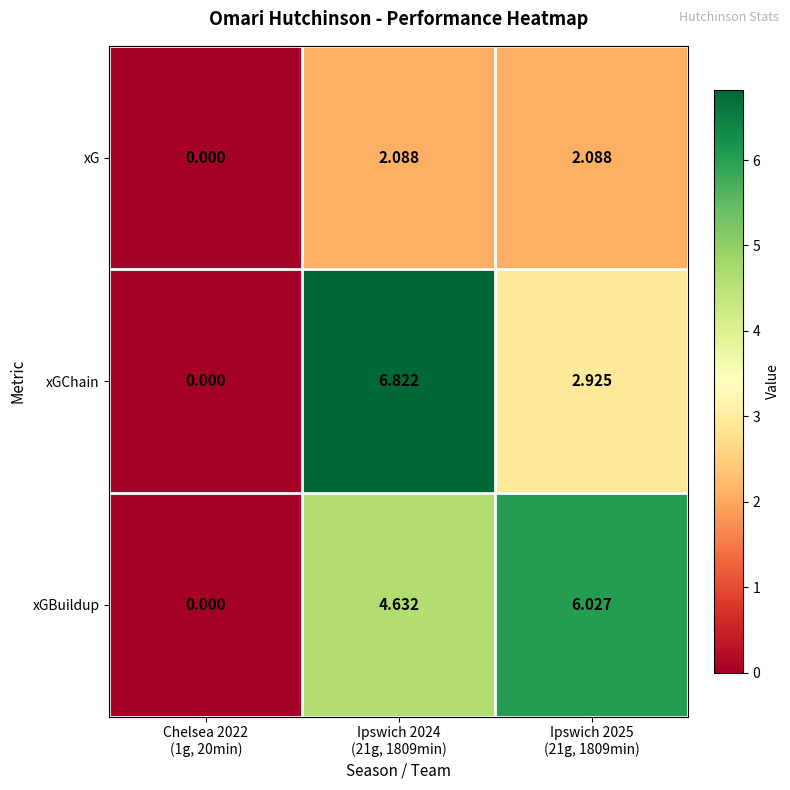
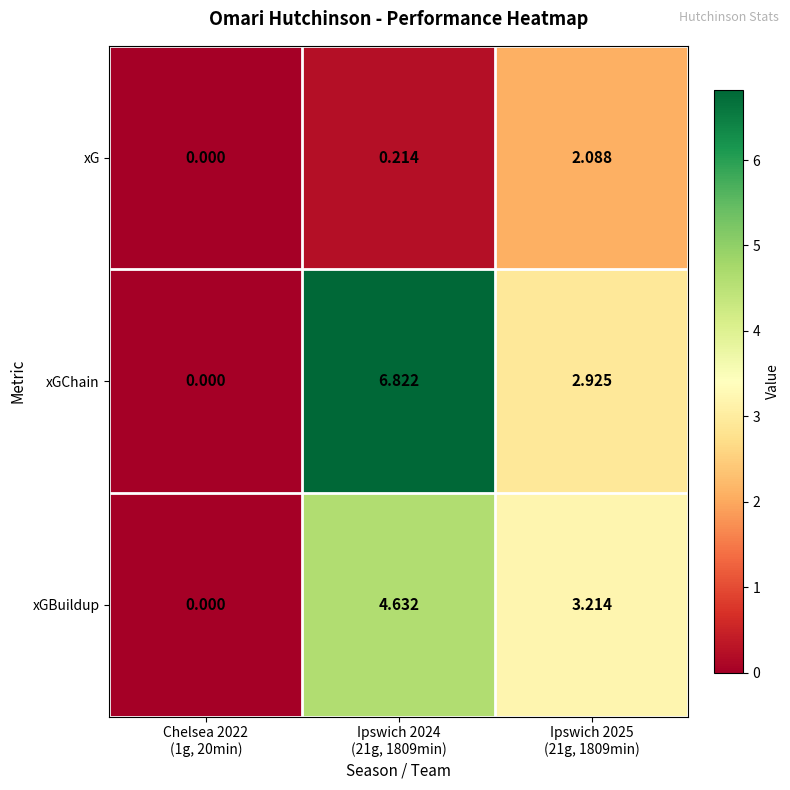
  {
    "xG": {
      "Chelsea 2022 (1g, 20min)": 0.000,
-     "Ipswich 2024 (21g, 1809min)": 2.088,
+     "Ipswich 2024 (21g, 1809min)": 0.214,
      "Ipswich 2025 (21g, 1809min)": 2.088
    },
    "xGChain": {
      "Chelsea 2022 (1g, 20min)": 0.000,
      "Ipswich 2024 (21g, 1809min)": 6.822,
      "Ipswich 2025 (21g, 1809min)": 2.925
    },
    "xGBuildup": {
      "Chelsea 2022 (1g, 20min)": 0.000,
      "Ipswich 2024 (21g, 1809min)": 4.632,
-     "Ipswich 2025 (21g, 1809min)": 6.027
+     "Ipswich 2025 (21g, 1809min)": 3.214
    }
  }
